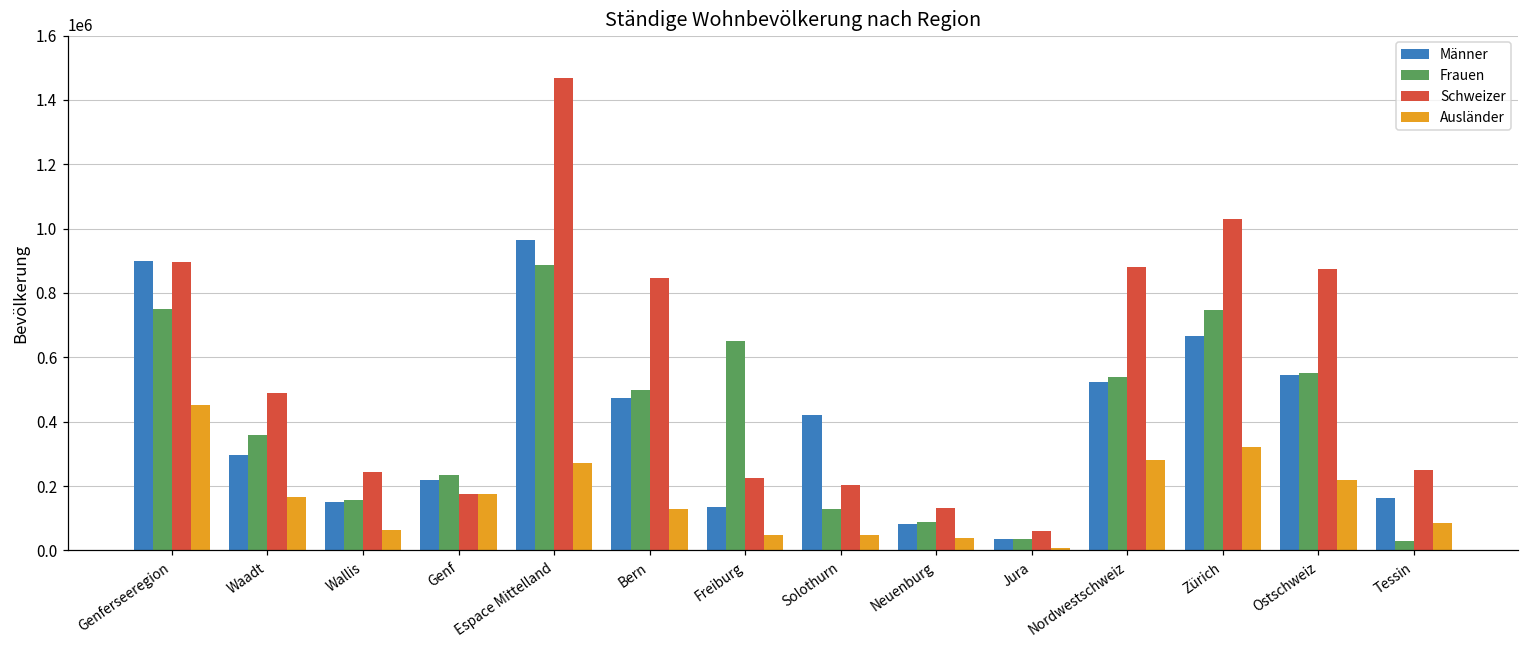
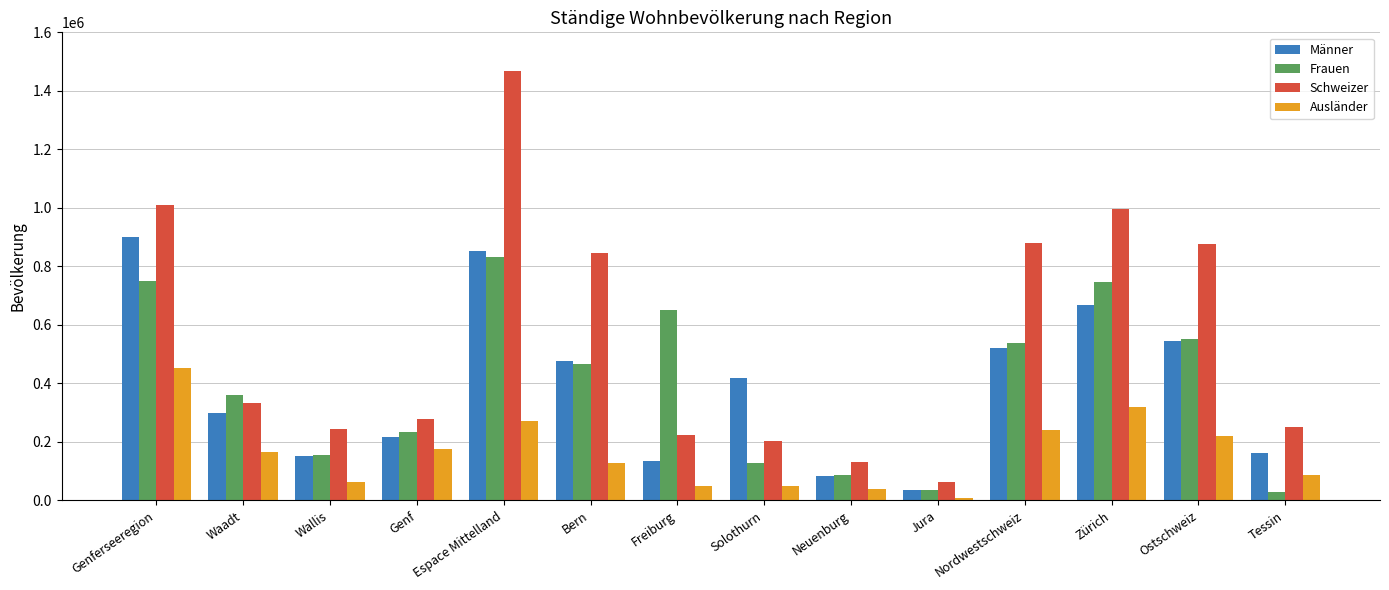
  {
    "Männer": {
      "Genferseeregion": 900000,
      "Waadt": 300000,
      "Wallis": 150000,
      "Genf": 220000,
-     "Espace Mittelland": 970000,
+     "Espace Mittelland": 850000,
      "Bern": 470000,
      "Freiburg": 140000,
      "Solothurn": 420000,
      "Neuenburg": 80000,
      "Jura": 30000,
      "Nordwestschweiz": 520000,
      "Zürich": 670000,
      "Ostschweiz": 540000,
      "Tessin": 160000
    },
    "Frauen": {
      "Genferseeregion": 750000,
      "Waadt": 360000,
      "Wallis": 160000,
      "Genf": 240000,
-     "Espace Mittelland": 890000,
-     "Bern": 500000,
+     "Espace Mittelland": 830000,
+     "Bern": 460000,
      "Freiburg": 650000,
      "Solothurn": 130000,
      "Neuenburg": 90000,
      "Jura": 40000,
      "Nordwestschweiz": 540000,
      "Zürich": 750000,
      "Ostschweiz": 550000,
      "Tessin": 30000
    },
    "Schweizer": {
-     "Genferseeregion": 900000,
-     "Waadt": 490000,
+     "Genferseeregion": 1010000,
+     "Waadt": 330000,
      "Wallis": 240000,
-     "Genf": 180000,
+     "Genf": 280000,
      "Espace Mittelland": 1470000,
      "Bern": 850000,
      "Freiburg": 220000,
      "Solothurn": 200000,
      "Neuenburg": 130000,
      "Jura": 60000,
      "Nordwestschweiz": 880000,
-     "Zürich": 1030000,
+     "Zürich": 1000000,
      "Ostschweiz": 880000,
      "Tessin": 250000
    },
    "Ausländer": {
      "Genferseeregion": 450000,
      "Waadt": 160000,
      "Wallis": 60000,
      "Genf": 180000,
      "Espace Mittelland": 270000,
      "Bern": 130000,
      "Freiburg": 50000,
      "Solothurn": 50000,
      "Neuenburg": 40000,
      "Jura": 10000,
-     "Nordwestschweiz": 280000,
+     "Nordwestschweiz": 240000,
      "Zürich": 320000,
      "Ostschweiz": 220000,
      "Tessin": 90000
    }
  }
